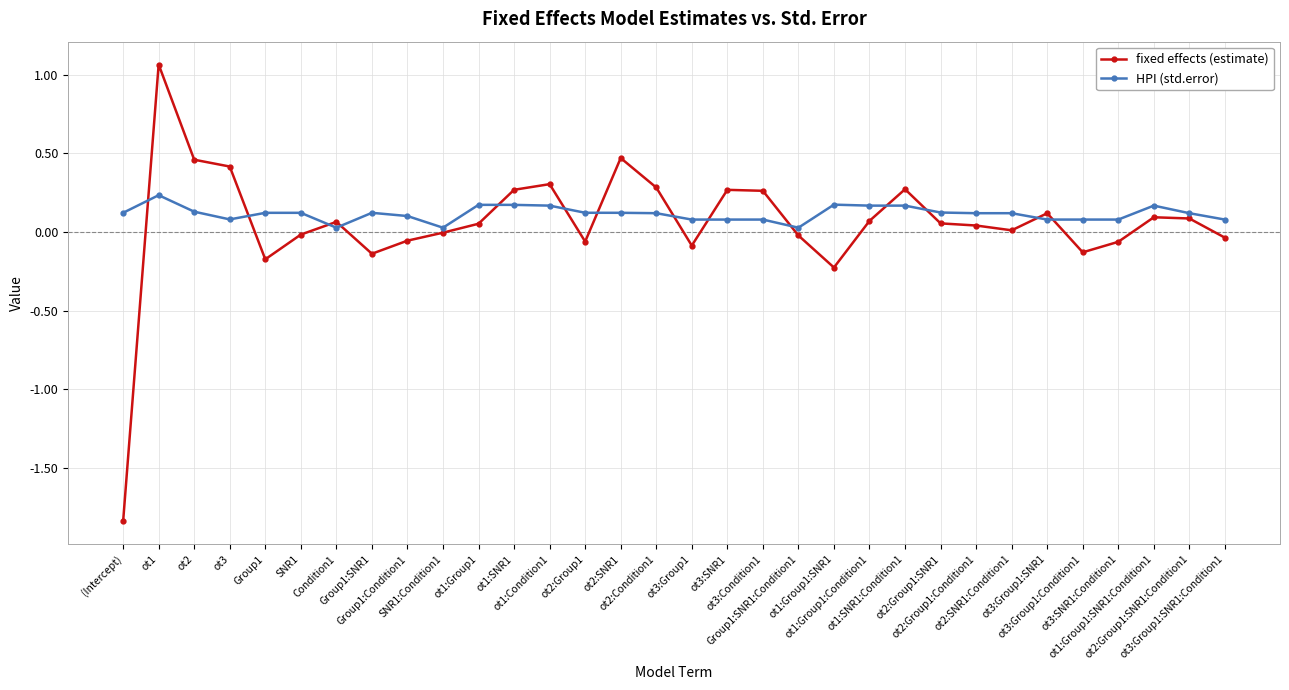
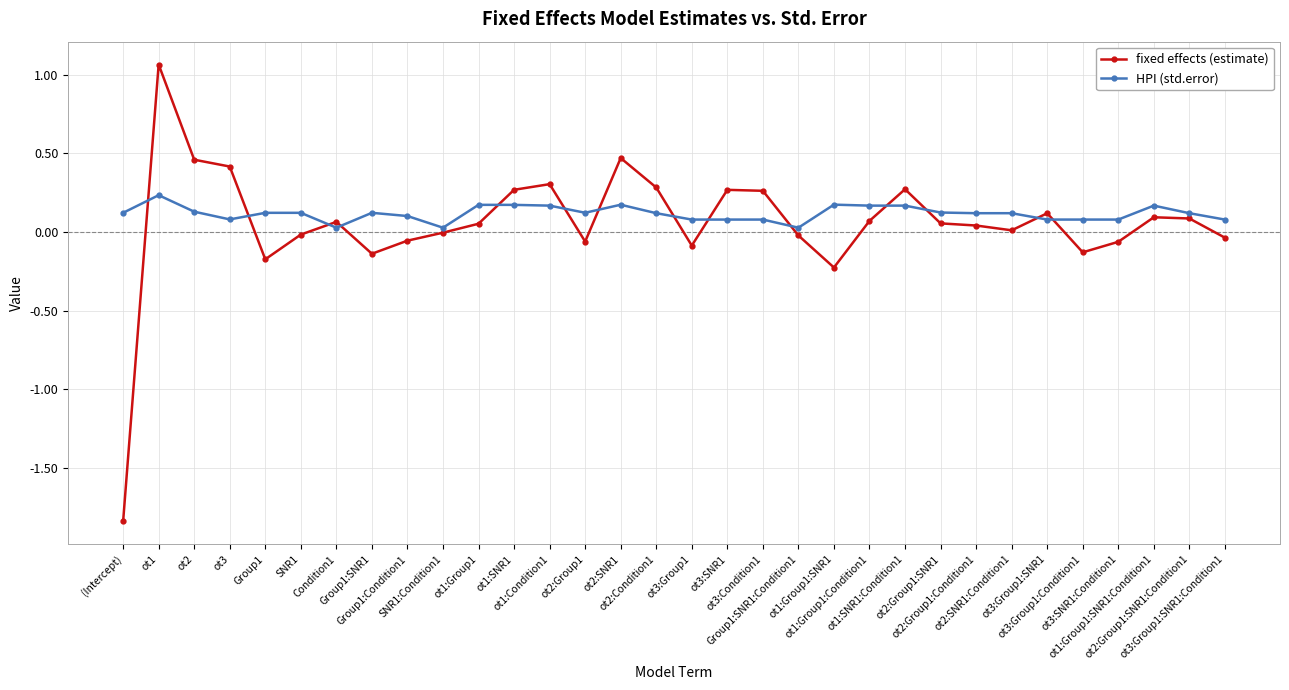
  {
    "fixed effects (estimate)": {
      "(Intercept)": -1.84,
      "ot1": 1.07,
      "ot2": 0.46,
      "ot3": 0.42,
      "Group1": -0.17,
      "SNR1": -0.02,
      "Condition1": 0.06,
      "Group1:SNR1": -0.14,
      "Group1:Condition1": -0.05,
      "SNR1:Condition1": 0.00,
      "ot1:Group1": 0.05,
      "ot1:SNR1": 0.27,
      "ot1:Condition1": 0.30,
      "ot2:Group1": -0.06,
      "ot2:SNR1": 0.47,
      "ot2:Condition1": 0.28,
      "ot3:Group1": -0.09,
      "ot3:SNR1": 0.27,
      "ot3:Condition1": 0.26,
      "Group1:SNR1:Condition1": -0.02,
      "ot1:Group1:SNR1": -0.23,
      "ot1:Group1:Condition1": 0.07,
      "ot1:SNR1:Condition1": 0.27,
      "ot2:Group1:SNR1": 0.06,
      "ot2:Group1:Condition1": 0.04,
      "ot2:SNR1:Condition1": 0.01,
      "ot3:Group1:SNR1": 0.12,
      "ot3:Group1:Condition1": -0.13,
      "ot3:SNR1:Condition1": -0.06,
      "ot1:Group1:SNR1:Condition1": 0.09,
      "ot2:Group1:SNR1:Condition1": 0.09,
      "ot3:Group1:SNR1:Condition1": -0.04
    },
    "HPI (std.error)": {
      "(Intercept)": 0.12,
      "ot1": 0.23,
      "ot2": 0.13,
      "ot3": 0.08,
      "Group1": 0.12,
      "SNR1": 0.12,
      "Condition1": 0.03,
      "Group1:SNR1": 0.12,
      "Group1:Condition1": 0.10,
      "SNR1:Condition1": 0.03,
      "ot1:Group1": 0.17,
      "ot1:SNR1": 0.17,
      "ot1:Condition1": 0.17,
      "ot2:Group1": 0.12,
-     "ot2:SNR1": 0.12,
+     "ot2:SNR1": 0.17,
      "ot2:Condition1": 0.12,
      "ot3:Group1": 0.08,
      "ot3:SNR1": 0.08,
      "ot3:Condition1": 0.08,
      "Group1:SNR1:Condition1": 0.03,
      "ot1:Group1:SNR1": 0.17,
      "ot1:Group1:Condition1": 0.17,
      "ot1:SNR1:Condition1": 0.17,
      "ot2:Group1:SNR1": 0.12,
      "ot2:Group1:Condition1": 0.12,
      "ot2:SNR1:Condition1": 0.12,
      "ot3:Group1:SNR1": 0.08,
      "ot3:Group1:Condition1": 0.08,
      "ot3:SNR1:Condition1": 0.08,
      "ot1:Group1:SNR1:Condition1": 0.17,
      "ot2:Group1:SNR1:Condition1": 0.12,
      "ot3:Group1:SNR1:Condition1": 0.08
    }
  }
